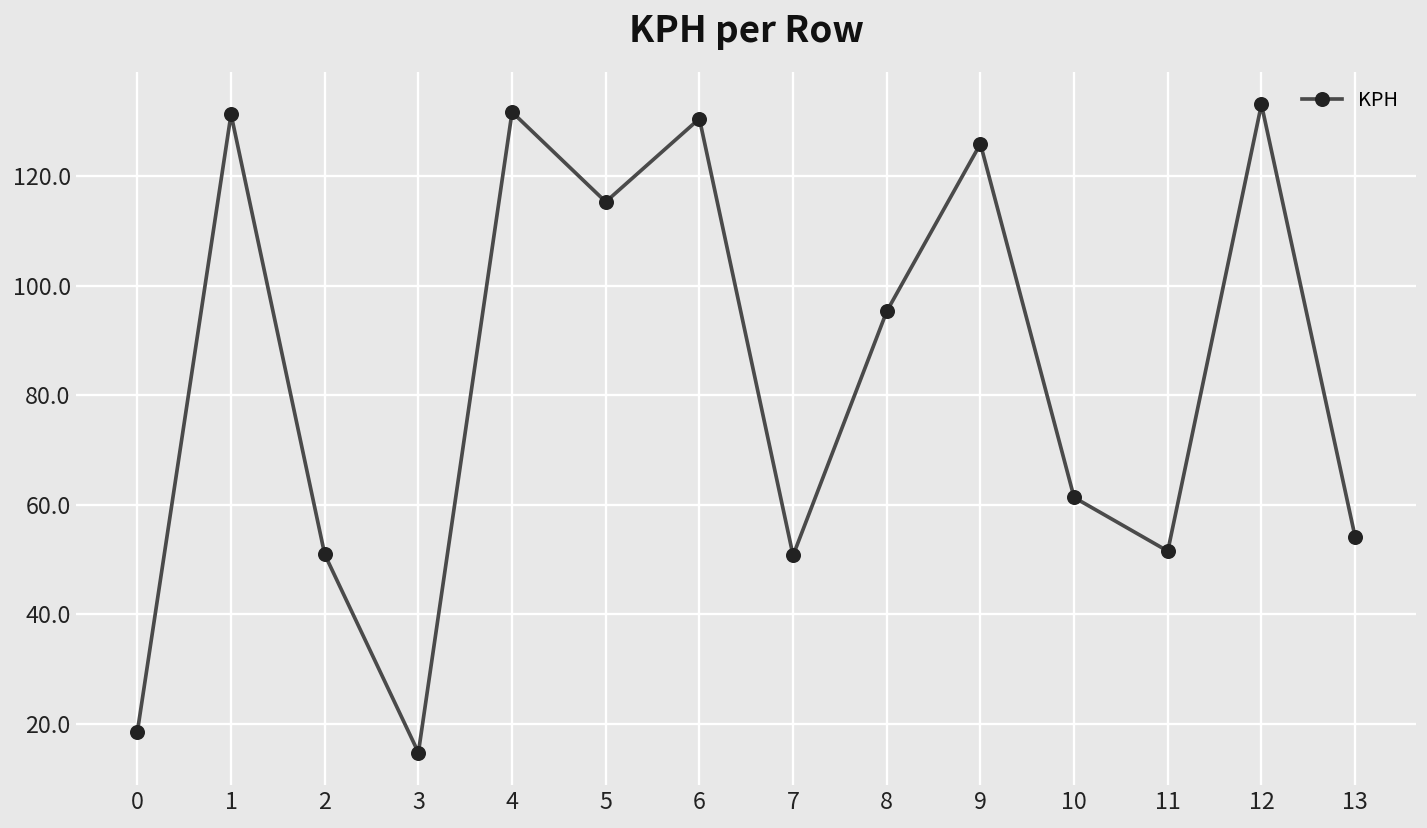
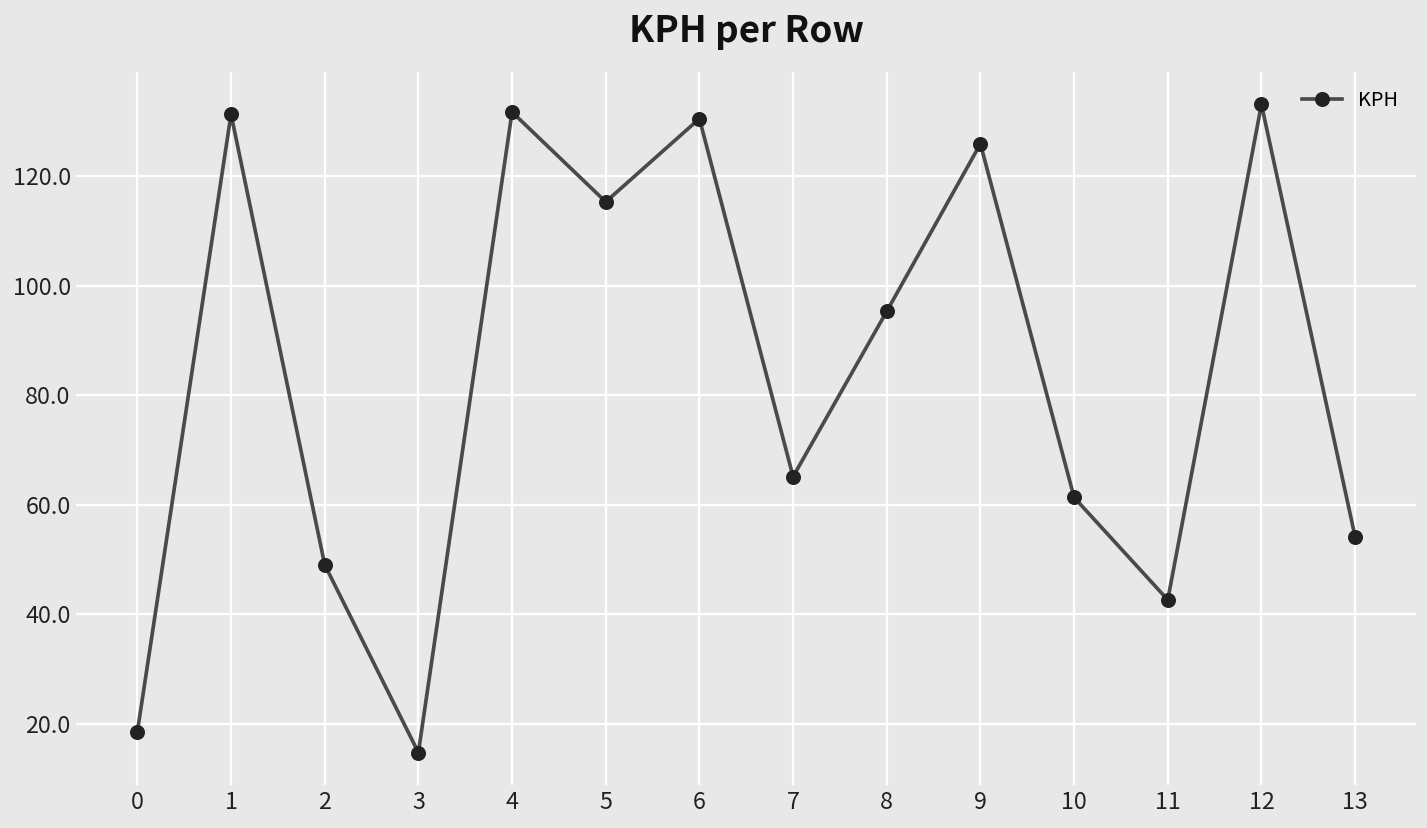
  {
    "0": 19,
    "1": 131,
-   "2": 51,
+   "2": 49,
    "3": 15,
    "4": 132,
    "5": 115,
    "6": 131,
-   "7": 51,
+   "7": 65,
    "8": 95,
    "9": 126,
    "10": 61,
-   "11": 52,
+   "11": 43,
    "12": 133,
    "13": 54
  }
